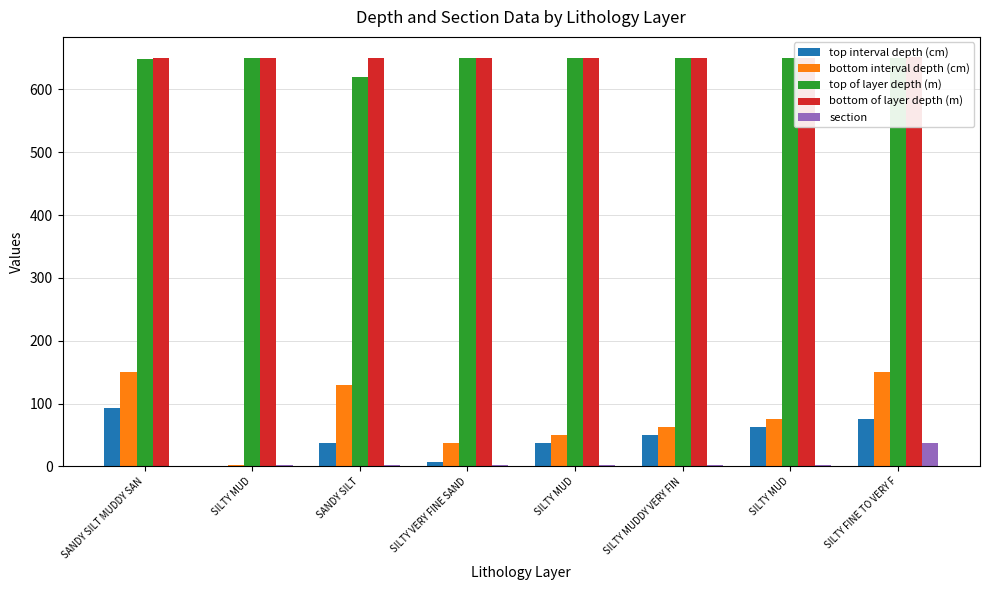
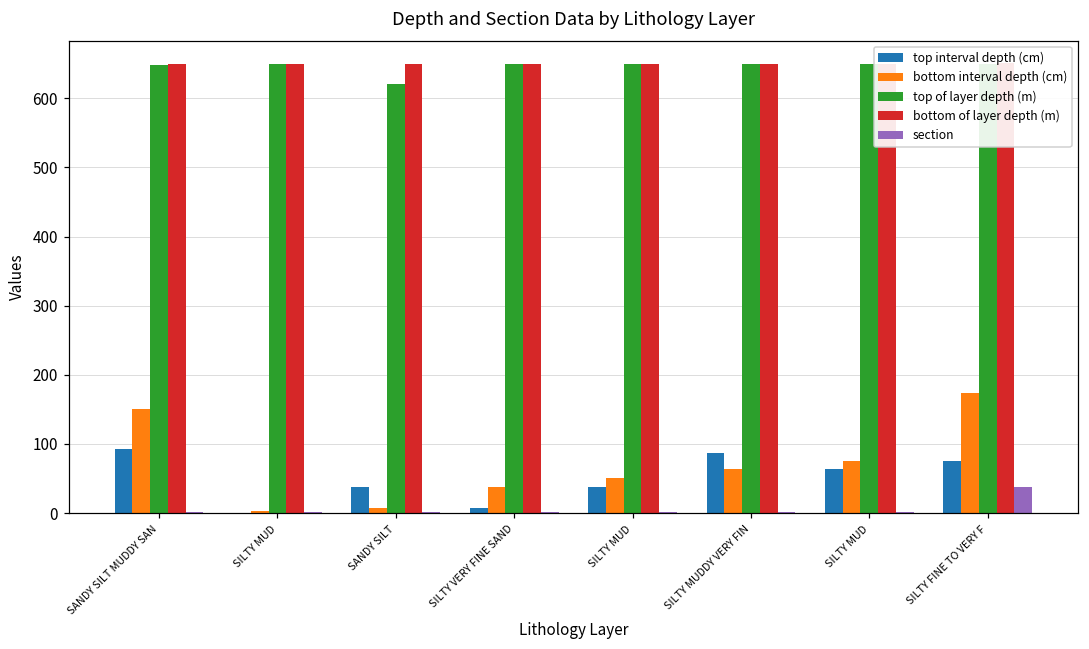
  {
    "top interval depth (cm)": {
      "SANDY SILT MUDDY SAN": 90,
      "SANDY SILT": 40,
      "SILTY VERY FINE SAND": 10,
-     "SILTY MUDDY VERY FIN": 50,
+     "SILTY MUDDY VERY FIN": 90,
      "SILTY FINE TO VERY F": 80
    },
    "bottom interval depth (cm)": {
      "SANDY SILT MUDDY SAN": 150,
-     "SANDY SILT": 130,
+     "SANDY SILT": 10,
      "SILTY VERY FINE SAND": 40,
      "SILTY MUDDY VERY FIN": 60,
-     "SILTY FINE TO VERY F": 150
+     "SILTY FINE TO VERY F": 170
    },
    "top of layer depth (m)": {
      "SANDY SILT MUDDY SAN": 650,
      "SANDY SILT": 620,
      "SILTY VERY FINE SAND": 650,
      "SILTY MUDDY VERY FIN": 650
    },
    "bottom of layer depth (m)": {
      "SANDY SILT MUDDY SAN": 650,
      "SANDY SILT": 650,
      "SILTY VERY FINE SAND": 650,
      "SILTY MUDDY VERY FIN": 650
    },
    "section": {
      "SILTY FINE TO VERY F": 40
    }
  }
